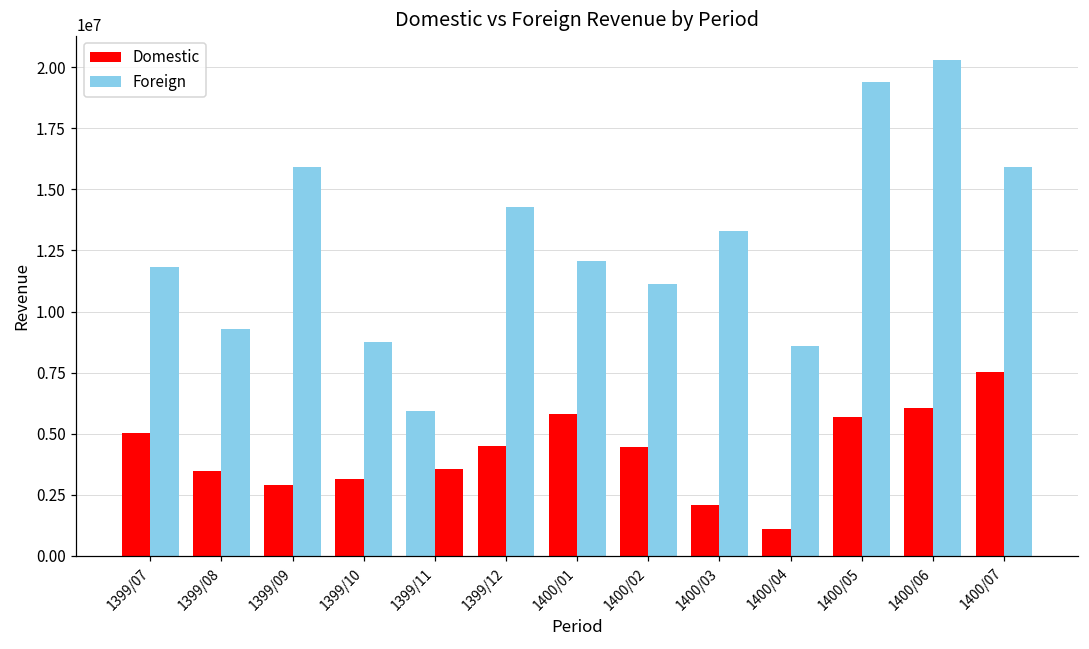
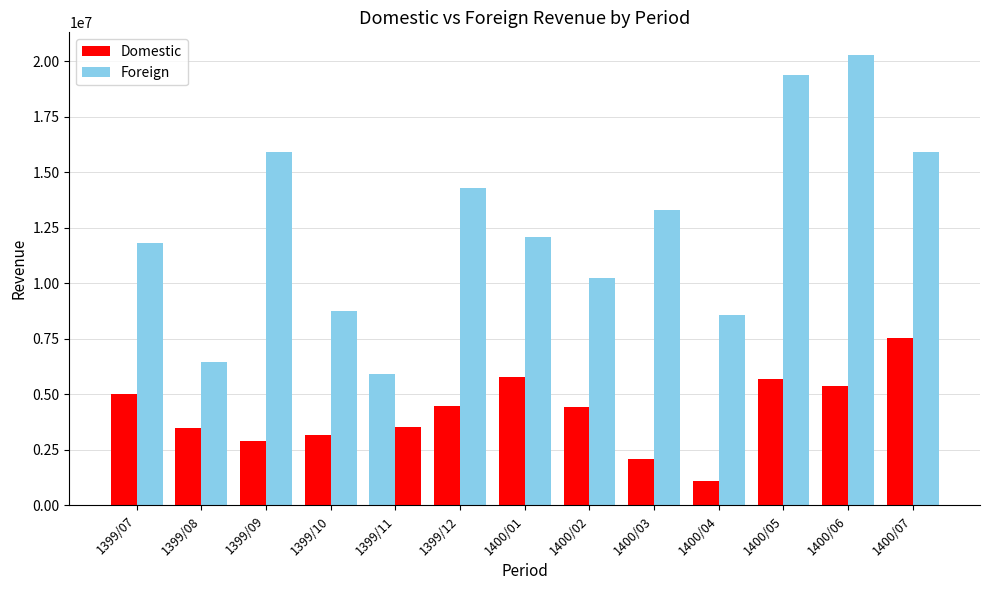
  {
    "Domestic": {
      "1399/07": 5000000,
      "1399/08": 3500000,
      "1399/09": 2900000,
      "1399/10": 3200000,
      "1399/11": 5900000,
      "1399/12": 4500000,
      "1400/01": 5800000,
      "1400/02": 4400000,
      "1400/03": 2100000,
      "1400/04": 1100000,
      "1400/05": 5700000,
-     "1400/06": 6000000,
+     "1400/06": 5400000,
      "1400/07": 7500000
    },
    "Foreign": {
      "1399/07": 11800000,
-     "1399/08": 9300000,
+     "1399/08": 6500000,
      "1399/09": 15900000,
      "1399/10": 8800000,
      "1399/11": 3500000,
      "1399/12": 14300000,
      "1400/01": 12100000,
-     "1400/02": 11100000,
+     "1400/02": 10200000,
      "1400/03": 13300000,
      "1400/04": 8600000,
      "1400/05": 19400000,
      "1400/06": 20300000,
      "1400/07": 15900000
    }
  }
